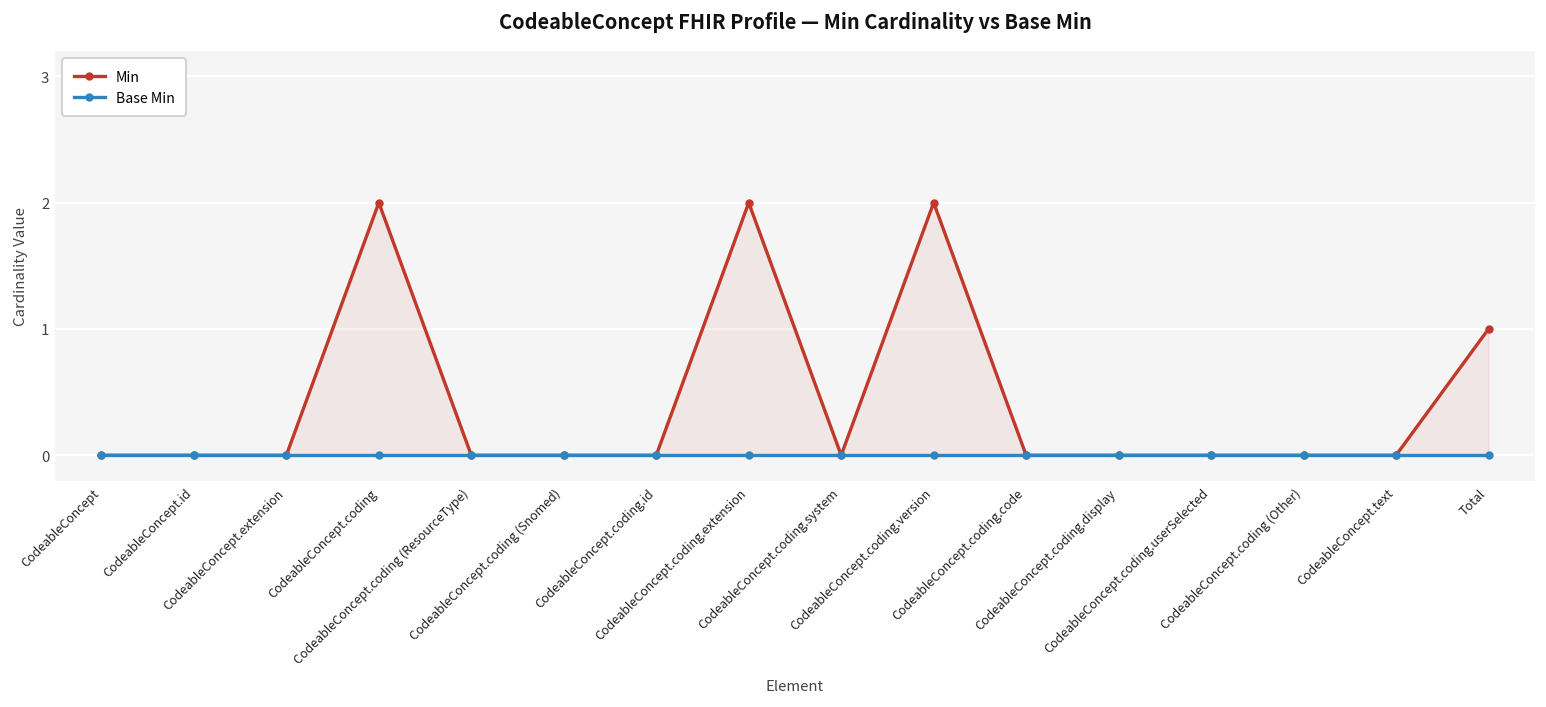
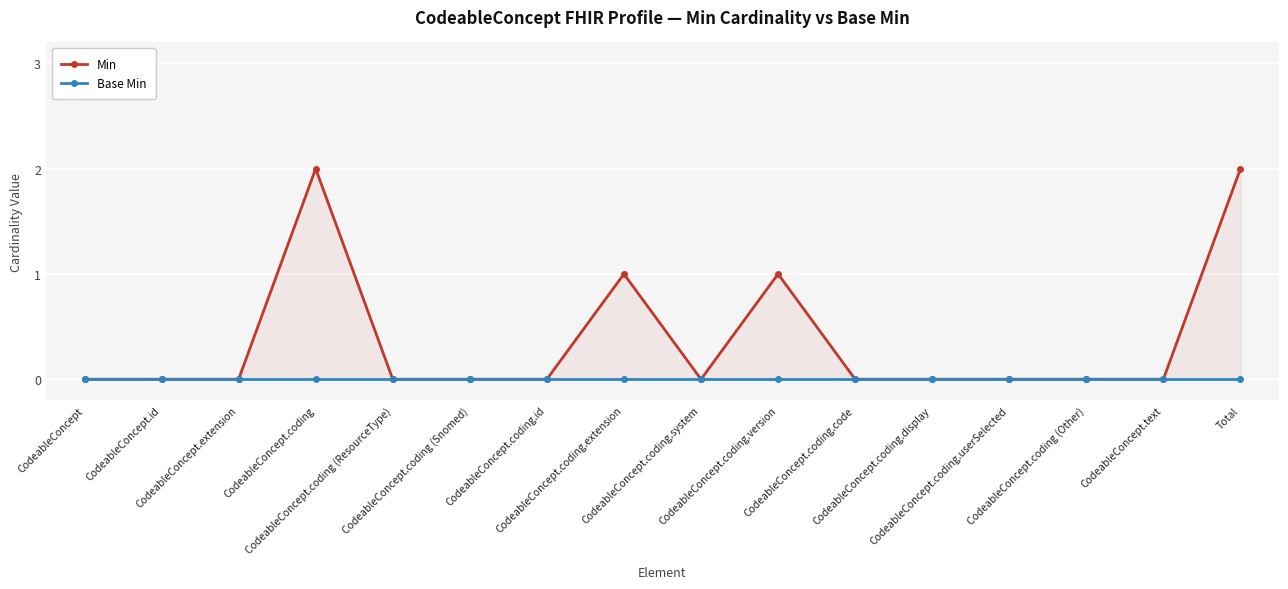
  {
    "Min": {
      "CodeableConcept.coding": 2,
-     "CodeableConcept.coding.extension": 2,
-     "CodeableConcept.coding.version": 2,
-     "Total": 1
+     "CodeableConcept.coding.extension": 1,
+     "CodeableConcept.coding.version": 1,
+     "Total": 2
    },
    "Base Min": {
      "CodeableConcept.coding": 0,
      "CodeableConcept.coding.extension": 0,
      "CodeableConcept.coding.version": 0,
      "Total": 0
    }
  }
